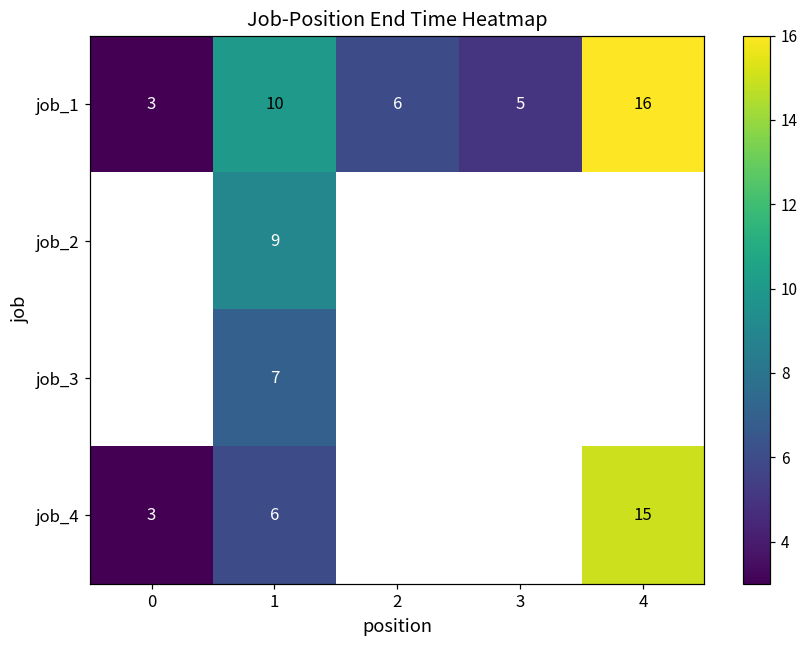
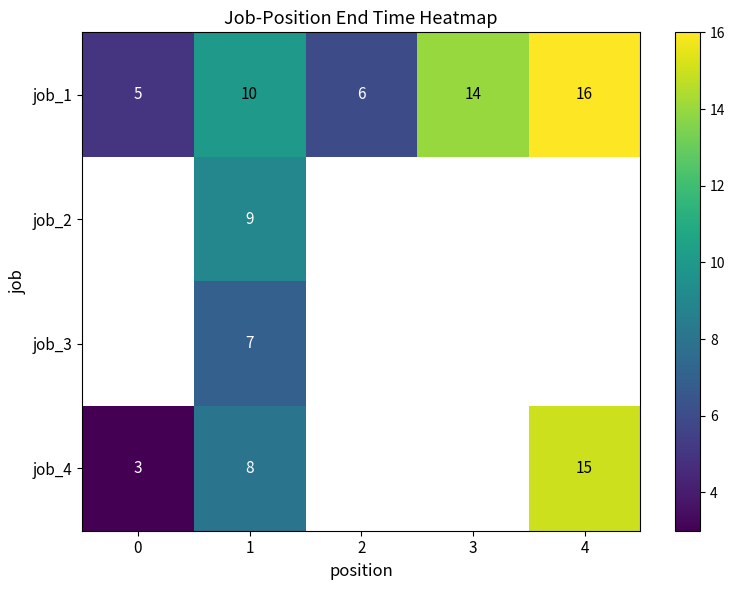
  {
    "job_1": {
-     "0": 3,
+     "0": 5,
      "1": 10,
      "2": 6,
-     "3": 5,
+     "3": 14,
      "4": 16
    },
    "job_2": {
      "1": 9
    },
    "job_3": {
      "1": 7
    },
    "job_4": {
      "0": 3,
-     "1": 6,
+     "1": 8,
      "4": 15
    }
  }
